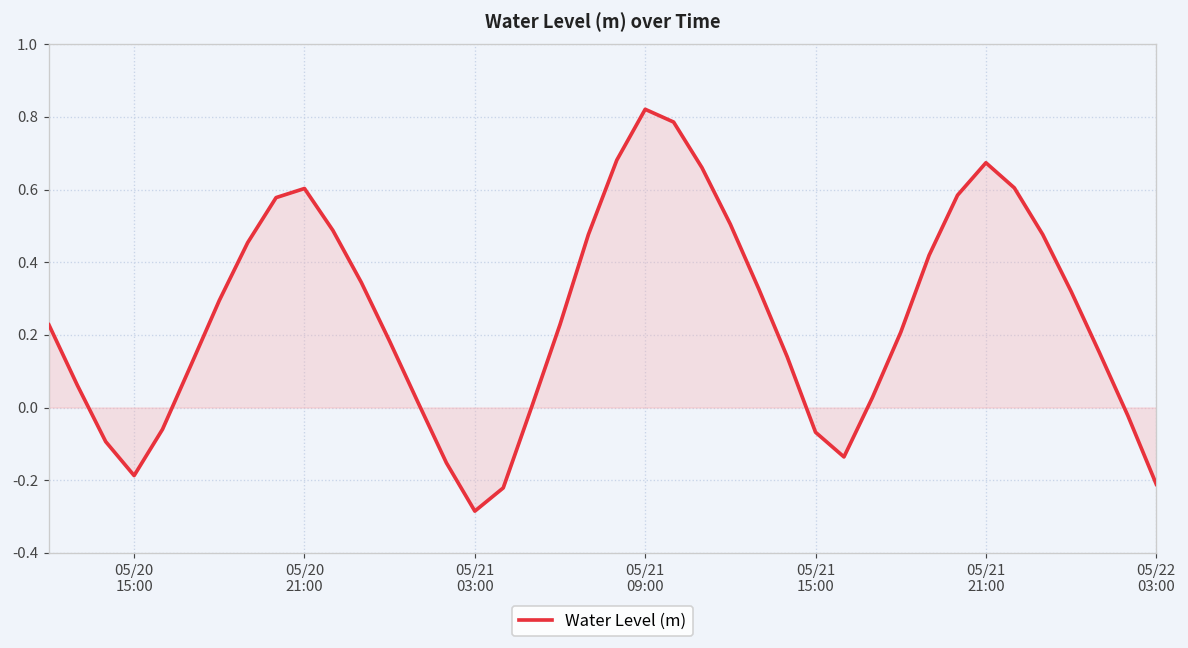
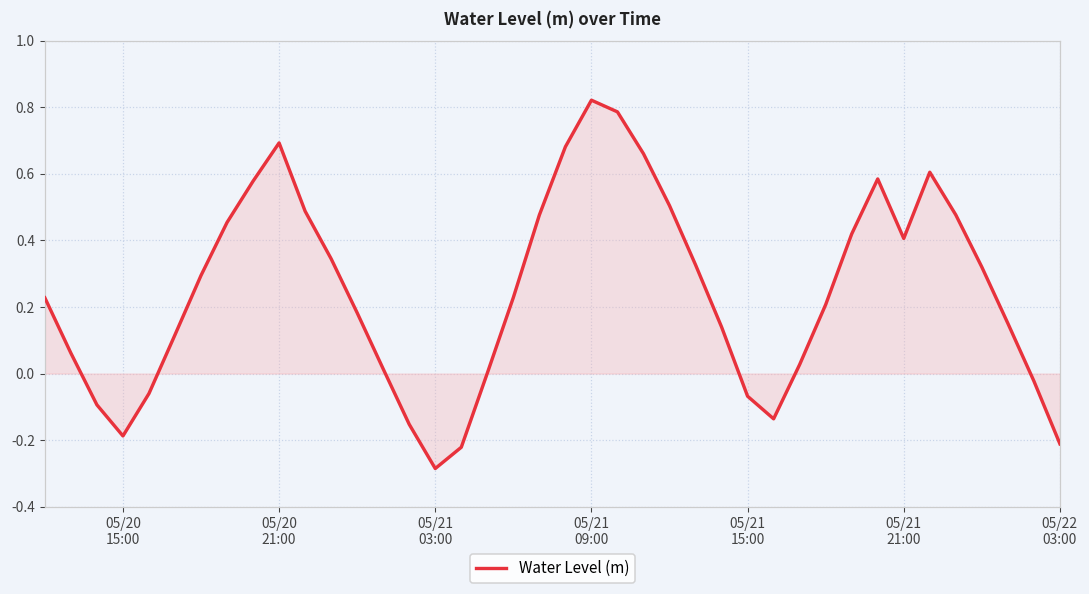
  {
    "Water Level (m)": {
      "05/20 15:00": -0.19,
-     "05/20 21:00": 0.60,
+     "05/20 21:00": 0.69,
      "05/21 03:00": -0.29,
      "05/21 15:00": -0.07,
-     "05/21 21:00": 0.67,
+     "05/21 21:00": 0.41,
      "05/22 03:00": -0.21
    }
  }
